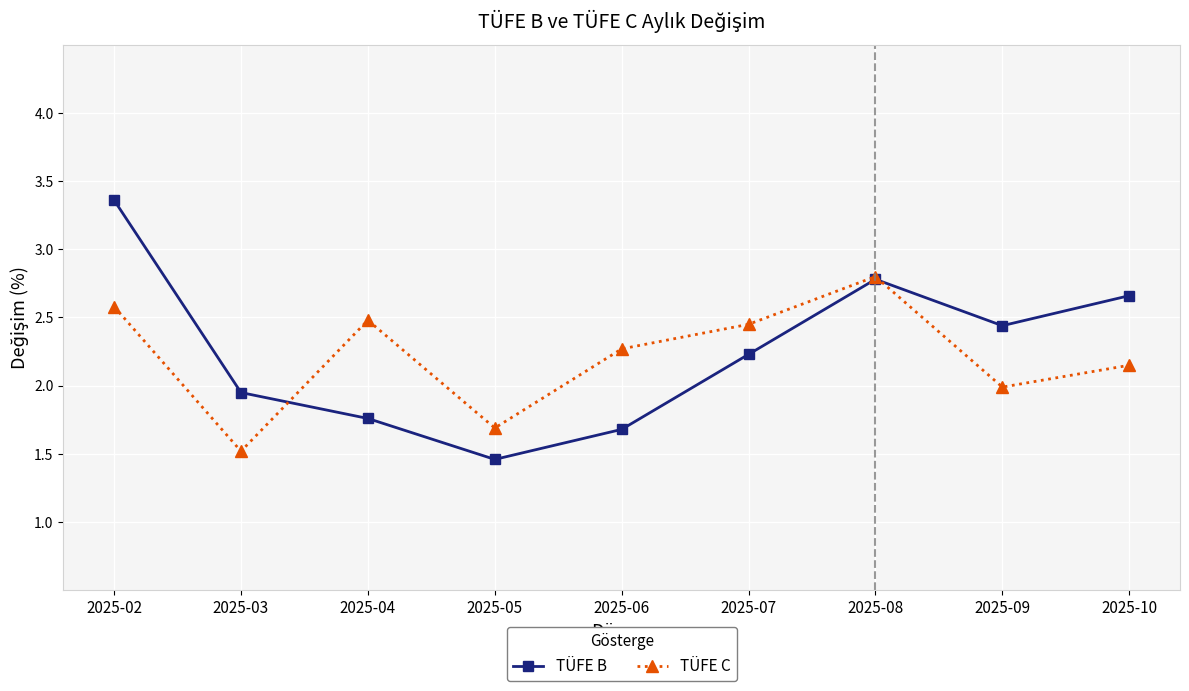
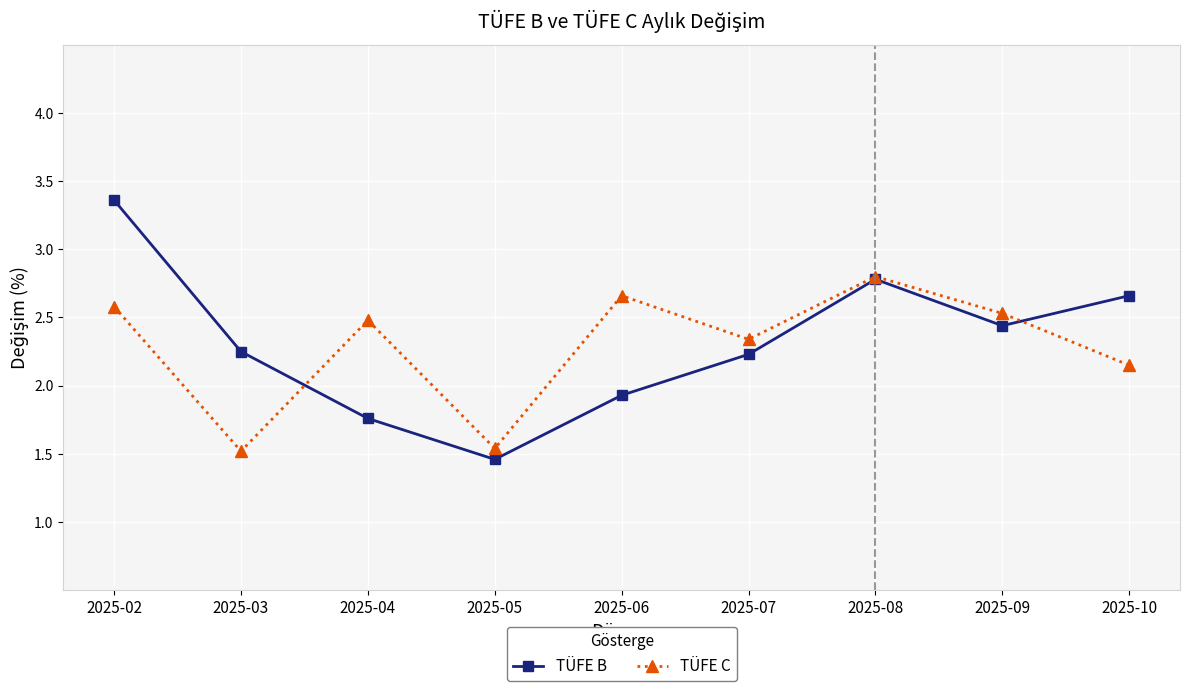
  {
    "TÜFE B": {
      "2025-02": 3.36,
-     "2025-03": 1.95,
+     "2025-03": 2.25,
      "2025-04": 1.76,
      "2025-05": 1.46,
-     "2025-06": 1.68,
+     "2025-06": 1.93,
      "2025-07": 2.23,
      "2025-08": 2.78,
      "2025-09": 2.44,
      "2025-10": 2.66
    },
    "TÜFE C": {
      "2025-02": 2.58,
      "2025-03": 1.52,
      "2025-04": 2.48,
-     "2025-05": 1.69,
-     "2025-06": 2.27,
-     "2025-07": 2.45,
+     "2025-05": 1.54,
+     "2025-06": 2.66,
+     "2025-07": 2.34,
      "2025-08": 2.80,
-     "2025-09": 1.99,
+     "2025-09": 2.53,
      "2025-10": 2.15
    }
  }
